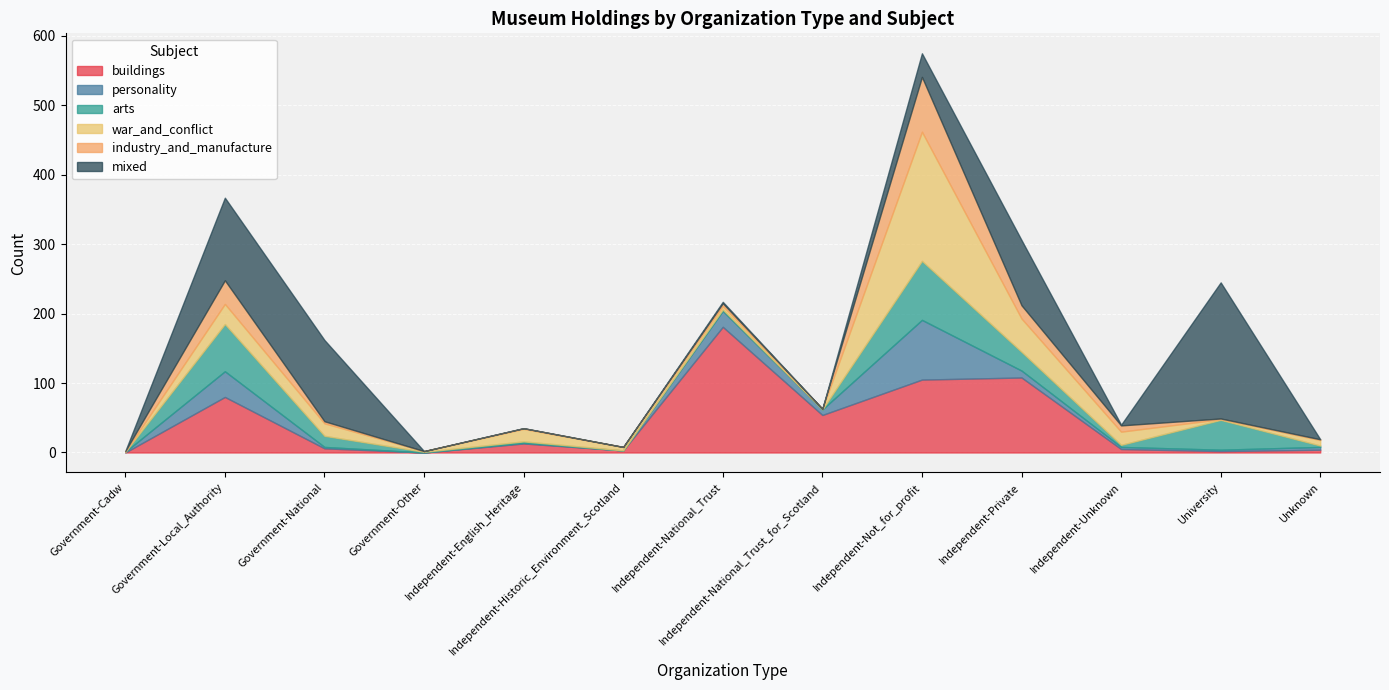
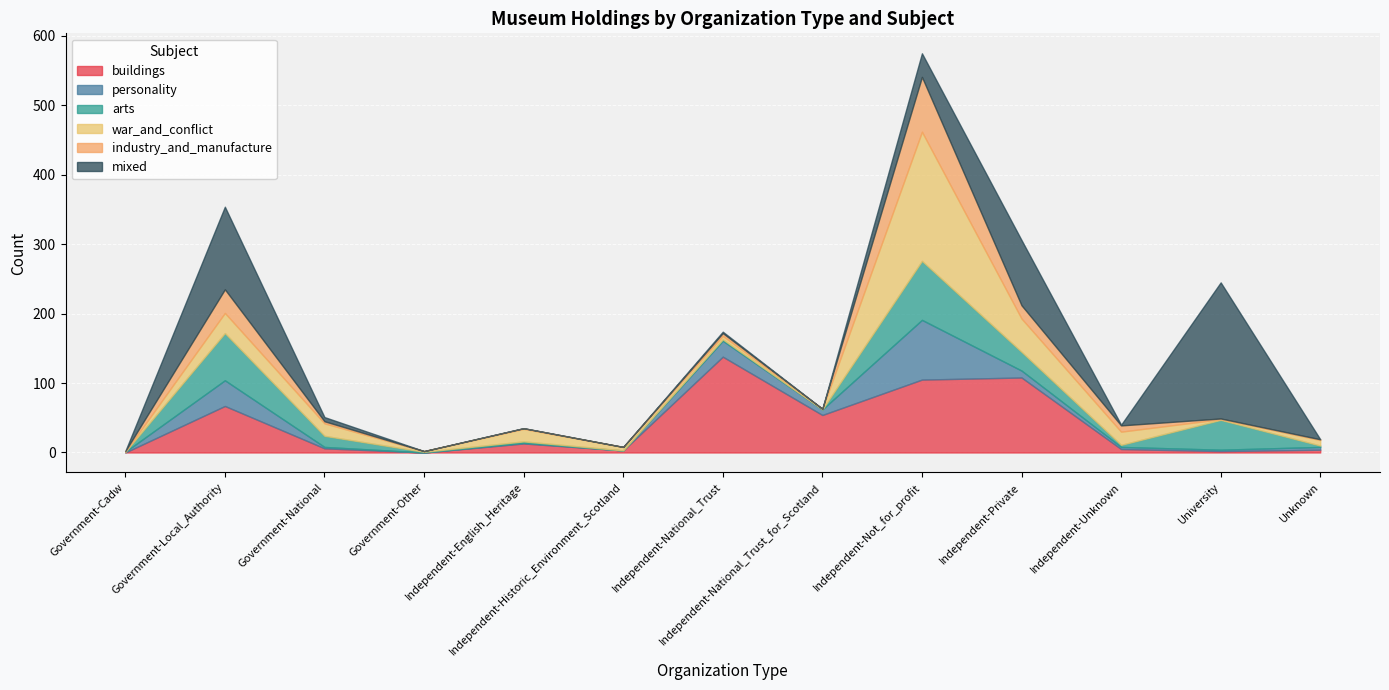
  {
    "buildings": {
-     "Government-Local_Authority": 80,
-     "Independent-National_Trust": 180,
+     "Government-Local_Authority": 70,
+     "Independent-National_Trust": 140,
      "Independent-National_Trust_for_Scotland": 50,
      "Independent-Not_for_profit": 110,
      "Independent-Private": 110,
      "Unknown": 0
    },
    "mixed": {
      "Government-Local_Authority": 120,
-     "Government-National": 120,
+     "Government-National": 10,
      "Independent-Not_for_profit": 30,
      "Independent-Private": 90,
      "University": 200
    }
  }
